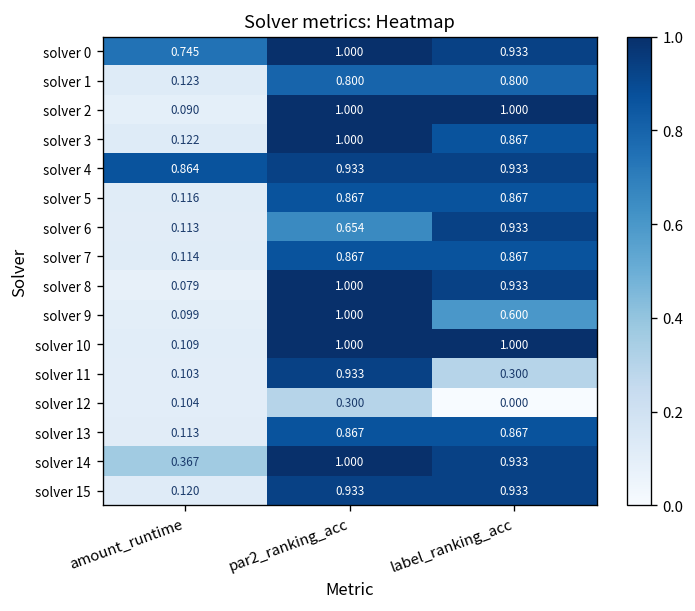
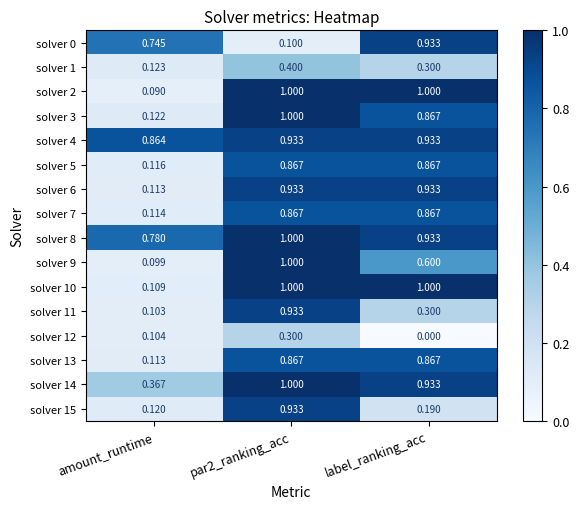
  {
    "solver 0": {
      "amount_runtime": 0.745,
-     "par2_ranking_acc": 1.000,
+     "par2_ranking_acc": 0.100,
      "label_ranking_acc": 0.933
    },
    "solver 1": {
      "amount_runtime": 0.123,
-     "par2_ranking_acc": 0.800,
-     "label_ranking_acc": 0.800
+     "par2_ranking_acc": 0.400,
+     "label_ranking_acc": 0.300
    },
    "solver 2": {
      "amount_runtime": 0.090,
      "par2_ranking_acc": 1.000,
      "label_ranking_acc": 1.000
    },
    "solver 3": {
      "amount_runtime": 0.122,
      "par2_ranking_acc": 1.000,
      "label_ranking_acc": 0.867
    },
    "solver 4": {
      "amount_runtime": 0.864,
      "par2_ranking_acc": 0.933,
      "label_ranking_acc": 0.933
    },
    "solver 5": {
      "amount_runtime": 0.116,
      "par2_ranking_acc": 0.867,
      "label_ranking_acc": 0.867
    },
    "solver 6": {
      "amount_runtime": 0.113,
-     "par2_ranking_acc": 0.654,
+     "par2_ranking_acc": 0.933,
      "label_ranking_acc": 0.933
    },
    "solver 7": {
      "amount_runtime": 0.114,
      "par2_ranking_acc": 0.867,
      "label_ranking_acc": 0.867
    },
    "solver 8": {
-     "amount_runtime": 0.079,
+     "amount_runtime": 0.780,
      "par2_ranking_acc": 1.000,
      "label_ranking_acc": 0.933
    },
    "solver 9": {
      "amount_runtime": 0.099,
      "par2_ranking_acc": 1.000,
      "label_ranking_acc": 0.600
    },
    "solver 10": {
      "amount_runtime": 0.109,
      "par2_ranking_acc": 1.000,
      "label_ranking_acc": 1.000
    },
    "solver 11": {
      "amount_runtime": 0.103,
      "par2_ranking_acc": 0.933,
      "label_ranking_acc": 0.300
    },
    "solver 12": {
      "amount_runtime": 0.104,
      "par2_ranking_acc": 0.300,
      "label_ranking_acc": 0.000
    },
    "solver 13": {
      "amount_runtime": 0.113,
      "par2_ranking_acc": 0.867,
      "label_ranking_acc": 0.867
    },
    "solver 14": {
      "amount_runtime": 0.367,
      "par2_ranking_acc": 1.000,
      "label_ranking_acc": 0.933
    },
    "solver 15": {
      "amount_runtime": 0.120,
      "par2_ranking_acc": 0.933,
-     "label_ranking_acc": 0.933
+     "label_ranking_acc": 0.190
    }
  }
